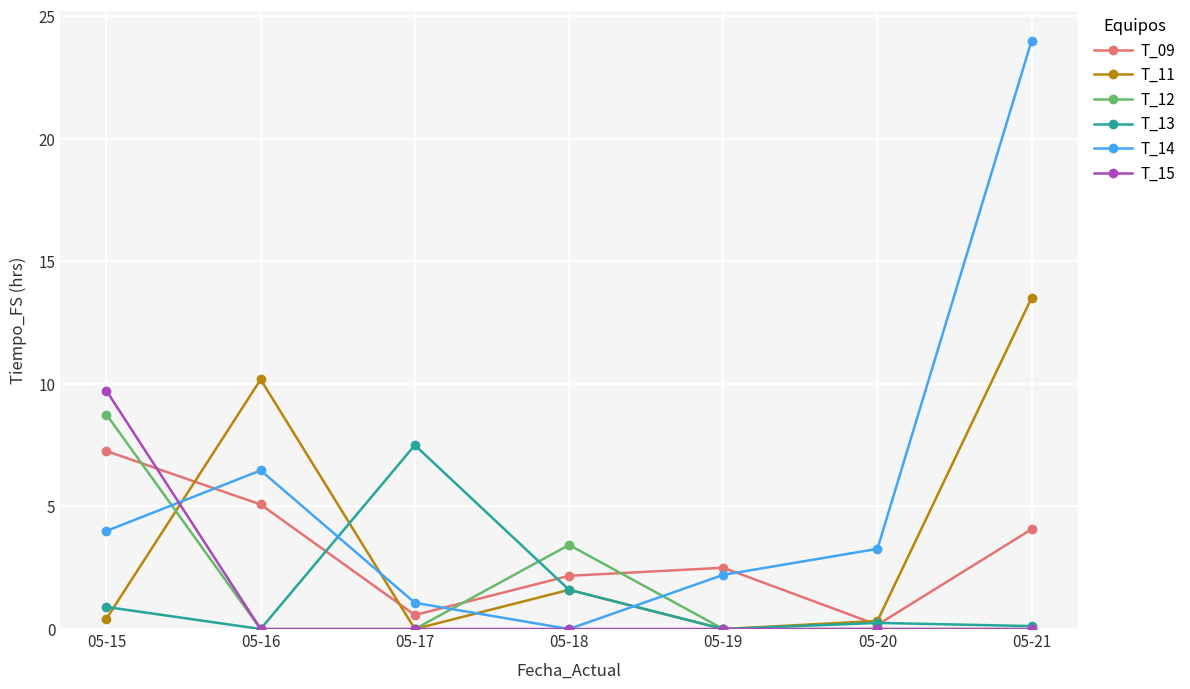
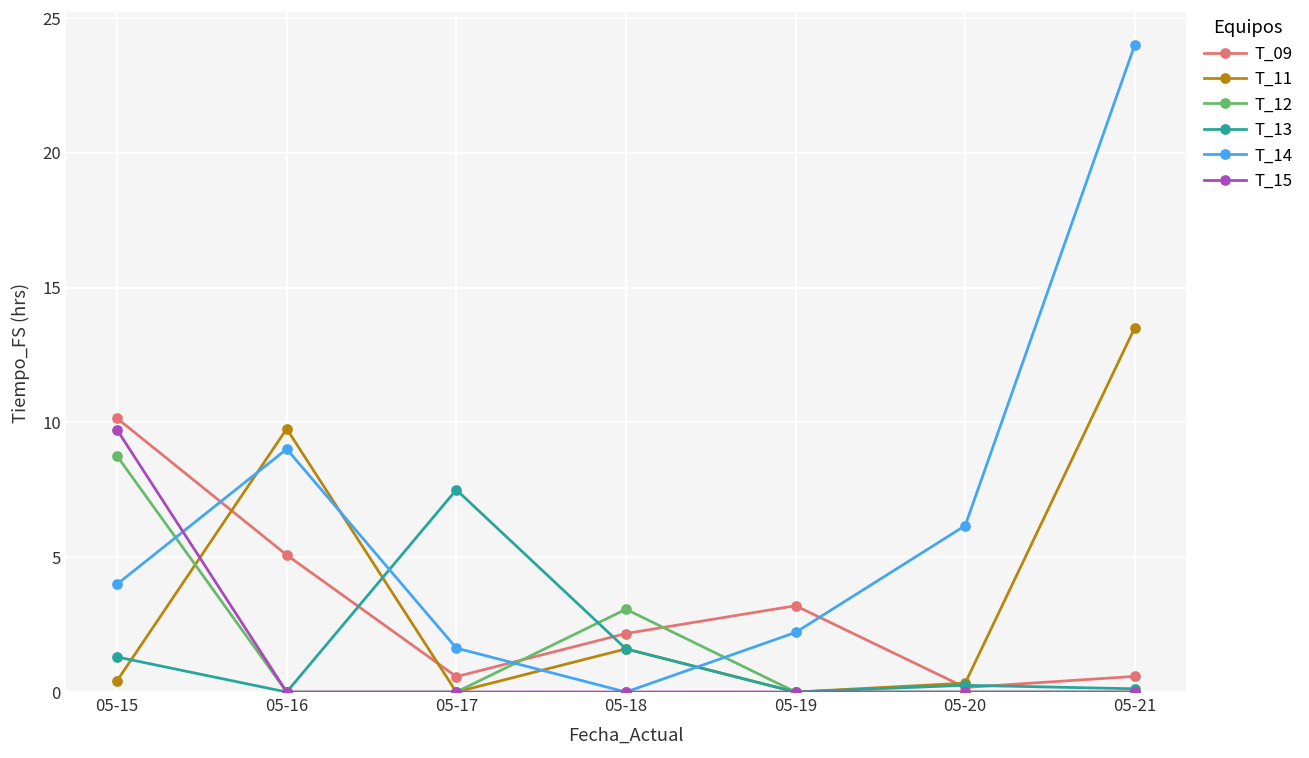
  {
    "T_09": {
-     "05-15": 7.3,
+     "05-15": 10.2,
      "05-16": 5.1,
      "05-17": 0.6,
      "05-18": 2.2,
-     "05-19": 2.5,
-     "05-21": 4.1
+     "05-19": 3.2,
+     "05-21": 0.6
    },
    "T_11": {
      "05-15": 0.4,
-     "05-16": 10.2,
+     "05-16": 9.8,
      "05-21": 13.5
    },
    "T_12": {
      "05-15": 8.8,
-     "05-18": 3.4
+     "05-18": 3.1
    },
    "T_13": {
-     "05-15": 0.9,
+     "05-15": 1.3,
      "05-17": 7.5,
      "05-21": 0.1
    },
    "T_14": {
      "05-15": 4.0,
-     "05-16": 6.5,
-     "05-17": 1.1,
+     "05-16": 9.0,
+     "05-17": 1.6,
      "05-19": 2.2,
-     "05-20": 3.3,
+     "05-20": 6.2,
      "05-21": 24.0
    },
    "T_15": {
      "05-15": 9.7
    }
  }
